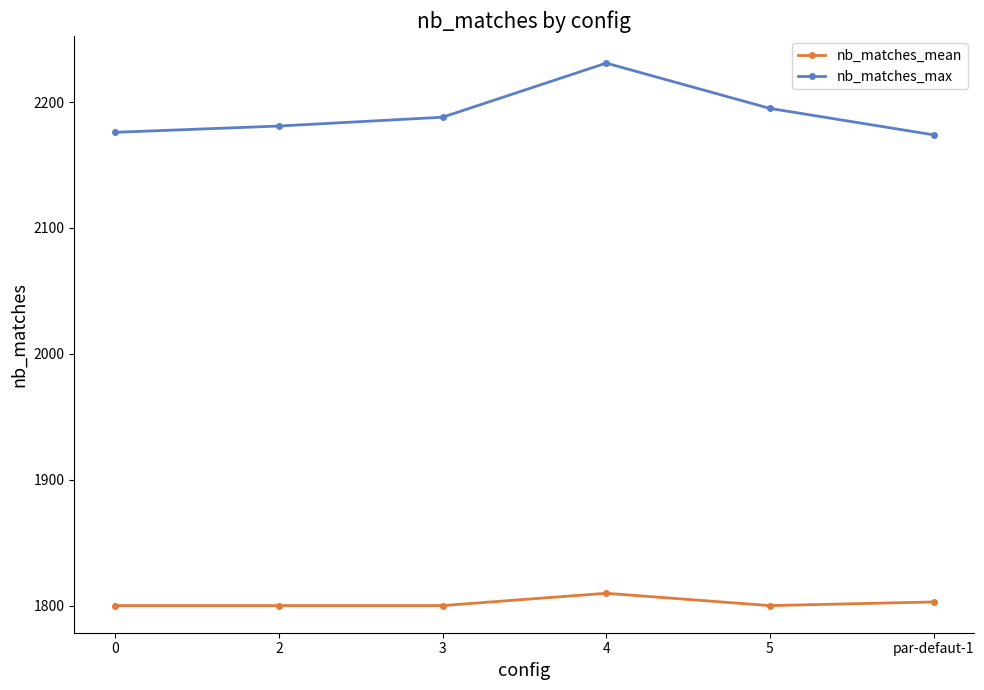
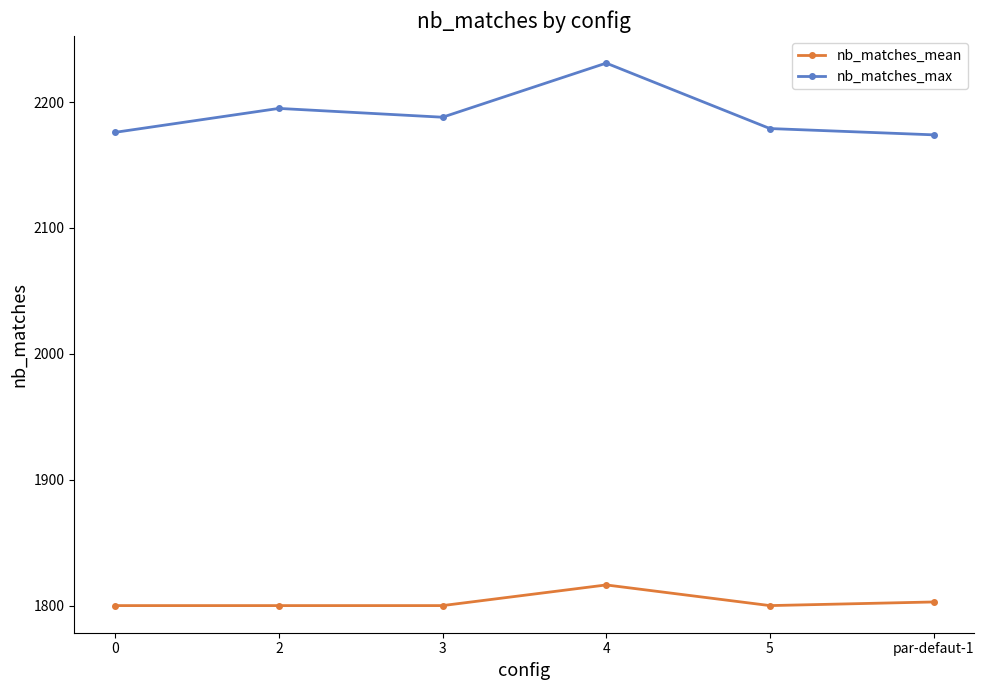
  {
    "nb_matches_mean": {
      "0": 1800,
      "2": 1800,
      "3": 1800,
-     "4": 1810,
+     "4": 1816,
      "5": 1800,
      "par-defaut-1": 1803
    },
    "nb_matches_max": {
      "0": 2176,
-     "2": 2181,
+     "2": 2195,
      "3": 2188,
      "4": 2231,
-     "5": 2195,
+     "5": 2179,
      "par-defaut-1": 2174
    }
  }
